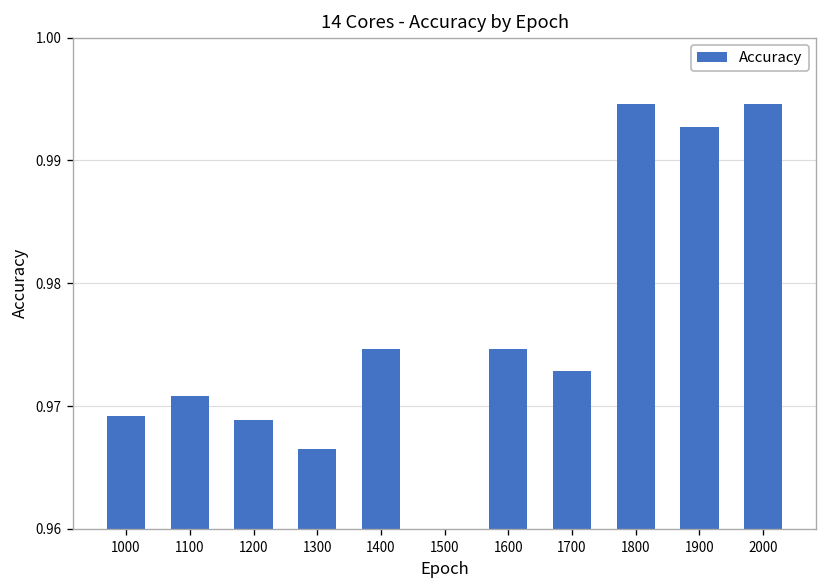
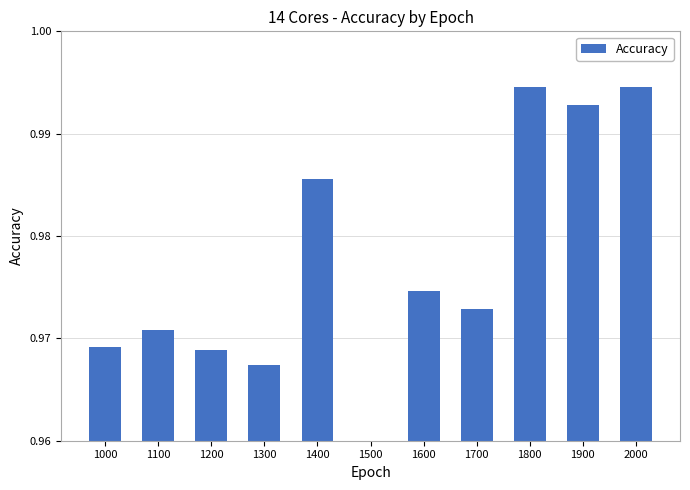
  {
    "1000": 0.9692,
    "1100": 0.9708,
    "1200": 0.9689,
-   "1300": 0.9665,
-   "1400": 0.9746,
+   "1300": 0.9674,
+   "1400": 0.9856,
    "1600": 0.9746,
    "1700": 0.9728,
    "1800": 0.9946,
    "1900": 0.9928,
    "2000": 0.9946
  }
